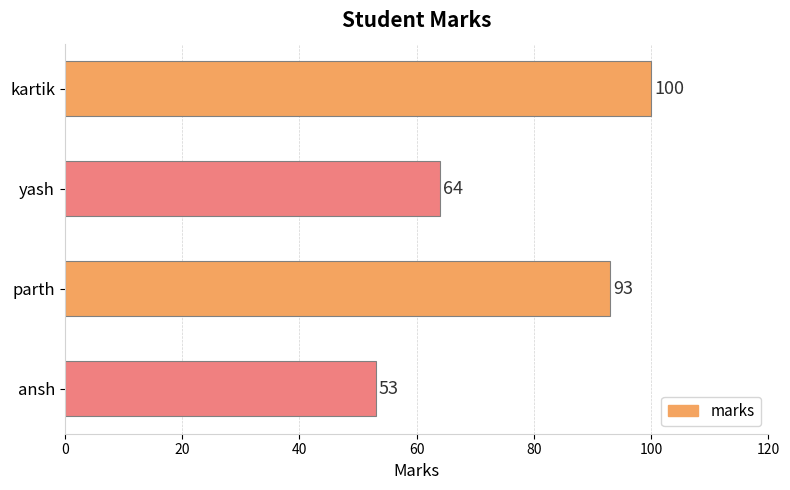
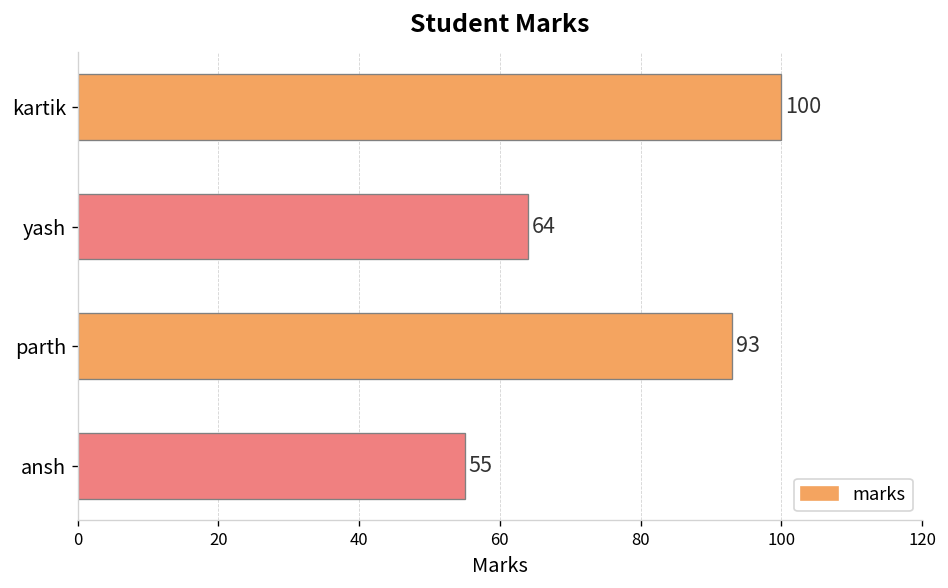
  {
    "kartik": 100,
    "yash": 64,
    "parth": 93,
-   "ansh": 53
+   "ansh": 55
  }
